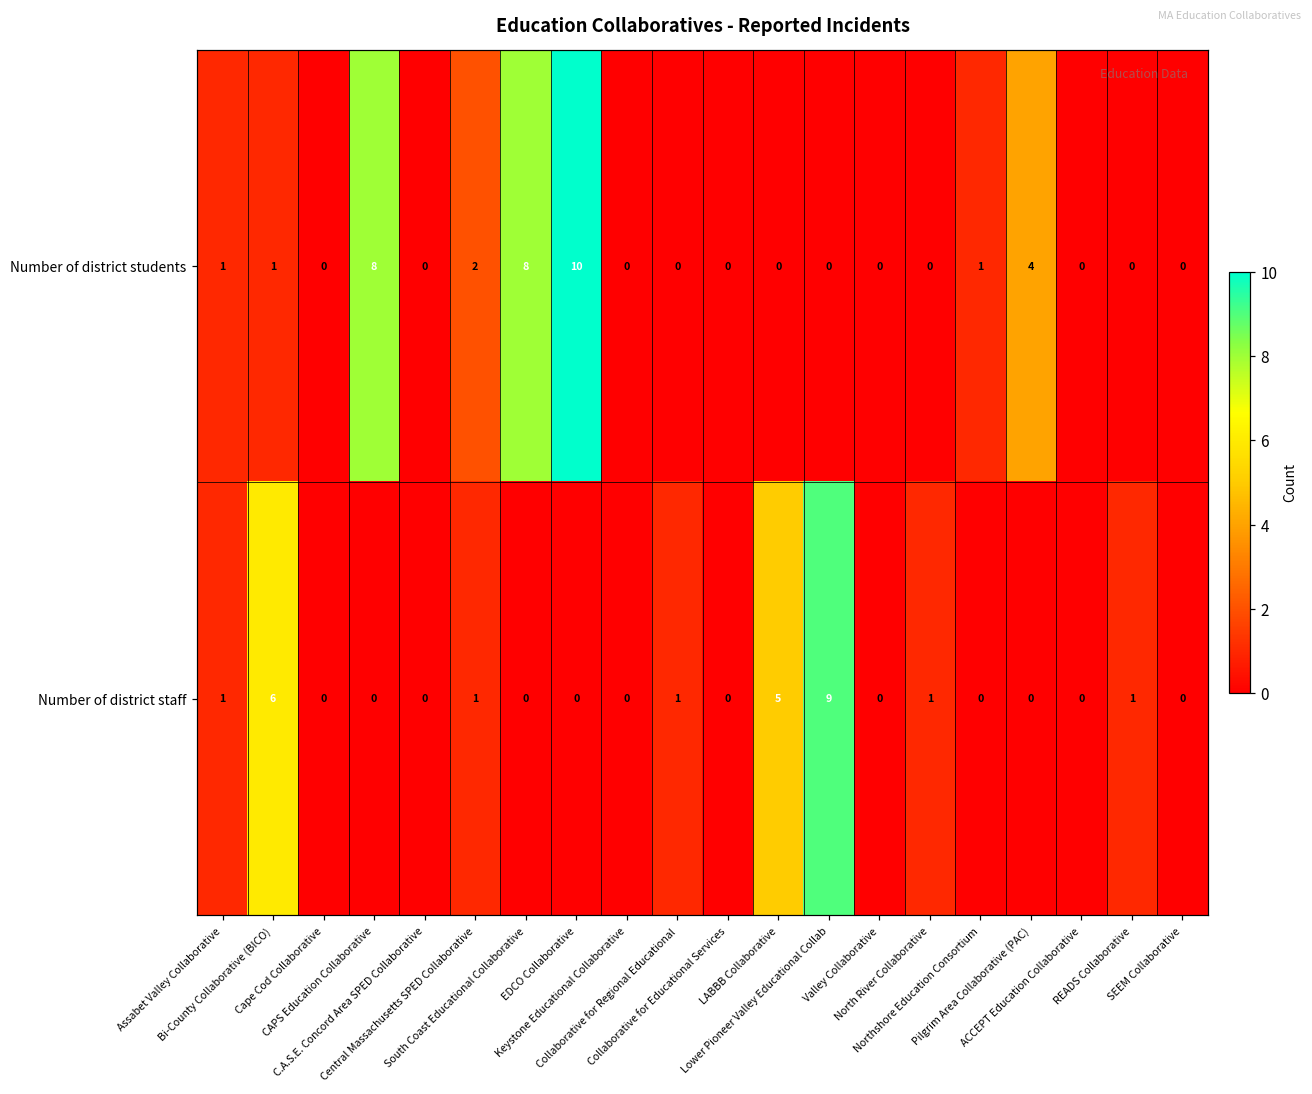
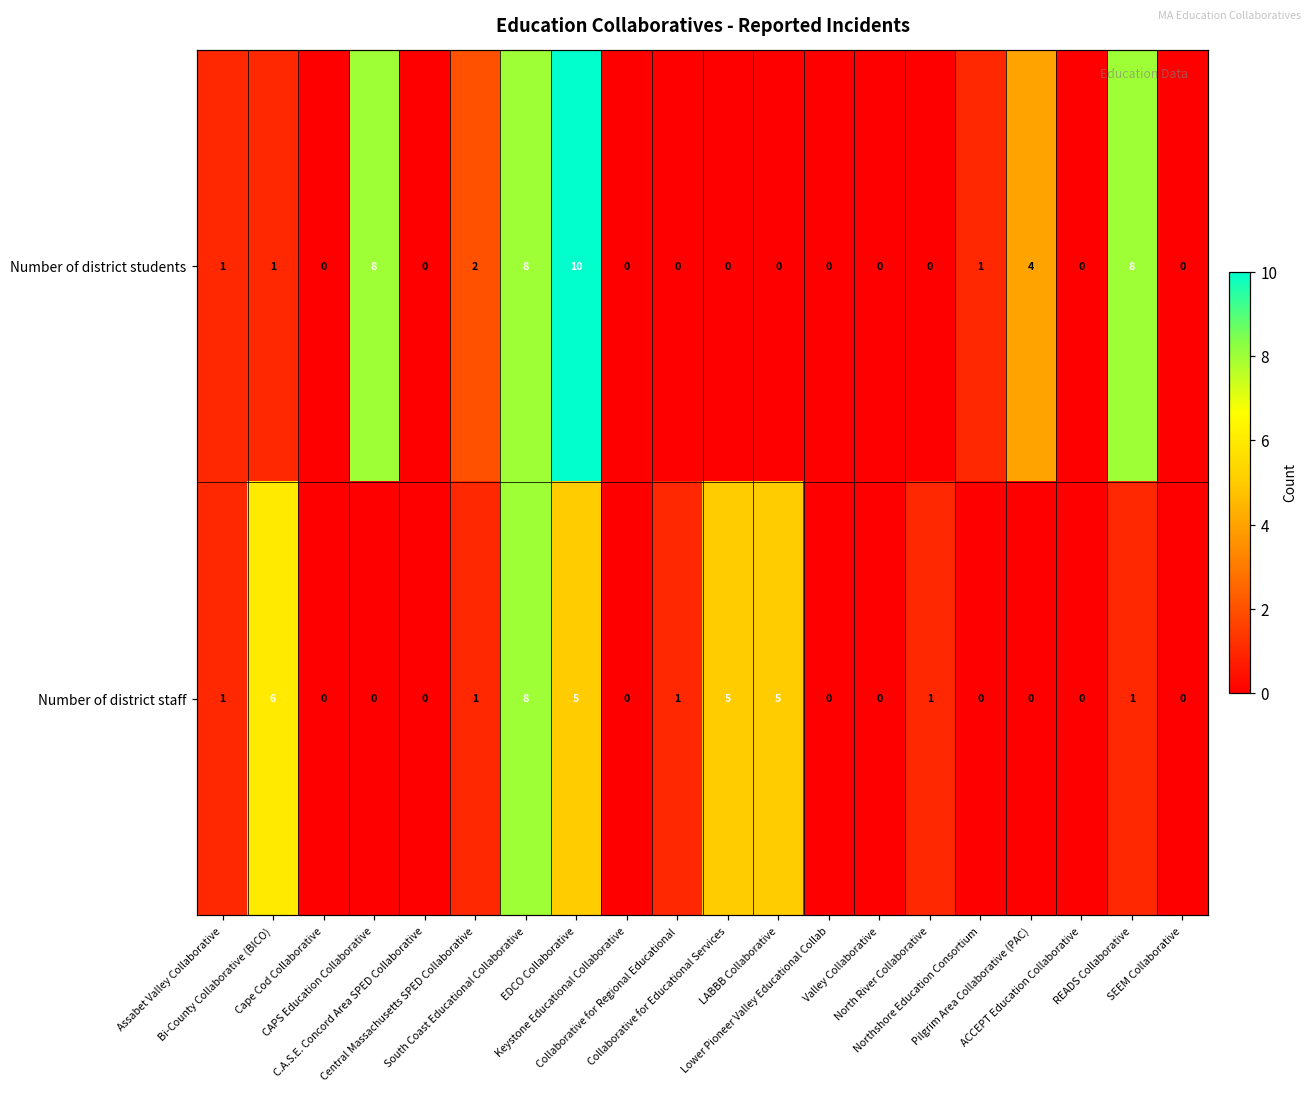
  {
    "Number of district students": {
      "Assabet Valley Collaborative": 1,
      "Bi-County Collaborative (BICO)": 1,
      "Cape Cod Collaborative": 0,
      "CAPS Education Collaborative": 8,
      "C.A.S.E. Concord Area SPED Collaborative": 0,
      "Central Massachusetts SPED Collaborative": 2,
      "South Coast Educational Collaborative": 8,
      "EDCO Collaborative": 10,
      "Keystone Educational Collaborative": 0,
      "Collaborative for Regional Educational": 0,
      "Collaborative for Educational Services": 0,
      "LABBB Collaborative": 0,
      "Lower Pioneer Valley Educational Collab": 0,
      "Valley Collaborative": 0,
      "North River Collaborative": 0,
      "Northshore Education Consortium": 1,
      "Pilgrim Area Collaborative (PAC)": 4,
      "ACCEPT Education Collaborative": 0,
-     "READS Collaborative": 0,
+     "READS Collaborative": 8,
      "SEEM Collaborative": 0
    },
    "Number of district staff": {
      "Assabet Valley Collaborative": 1,
      "Bi-County Collaborative (BICO)": 6,
      "Cape Cod Collaborative": 0,
      "CAPS Education Collaborative": 0,
      "C.A.S.E. Concord Area SPED Collaborative": 0,
      "Central Massachusetts SPED Collaborative": 1,
-     "South Coast Educational Collaborative": 0,
-     "EDCO Collaborative": 0,
+     "South Coast Educational Collaborative": 8,
+     "EDCO Collaborative": 5,
      "Keystone Educational Collaborative": 0,
      "Collaborative for Regional Educational": 1,
-     "Collaborative for Educational Services": 0,
+     "Collaborative for Educational Services": 5,
      "LABBB Collaborative": 5,
-     "Lower Pioneer Valley Educational Collab": 9,
+     "Lower Pioneer Valley Educational Collab": 0,
      "Valley Collaborative": 0,
      "North River Collaborative": 1,
      "Northshore Education Consortium": 0,
      "Pilgrim Area Collaborative (PAC)": 0,
      "ACCEPT Education Collaborative": 0,
      "READS Collaborative": 1,
      "SEEM Collaborative": 0
    }
  }
